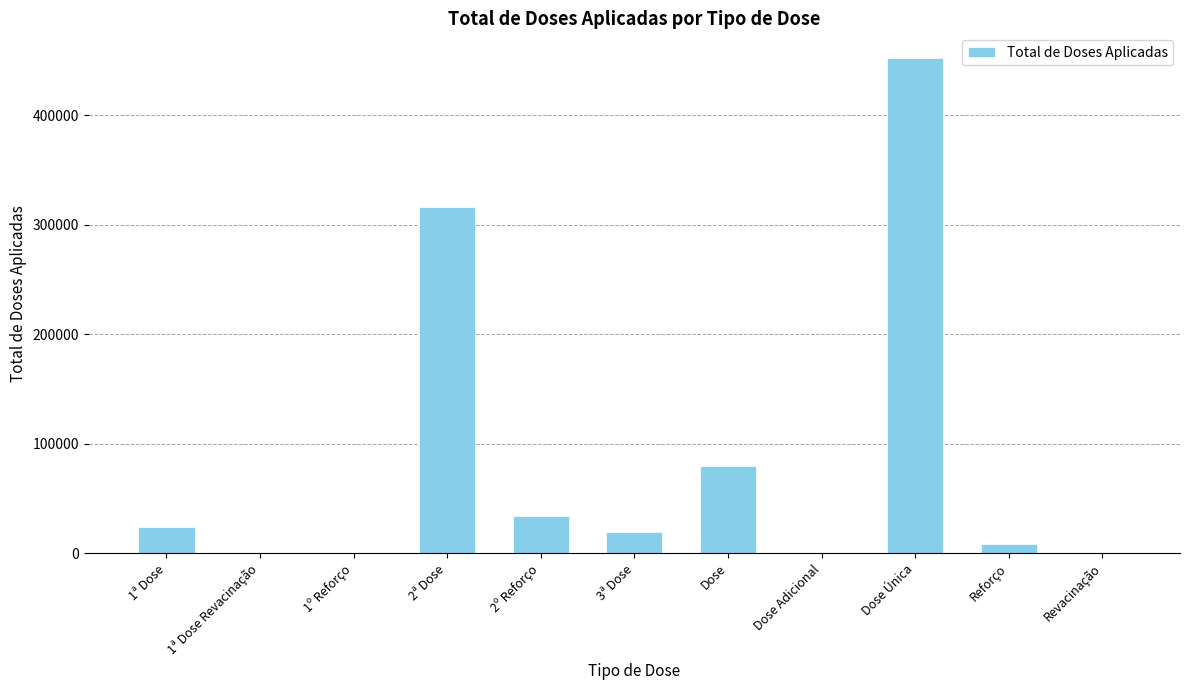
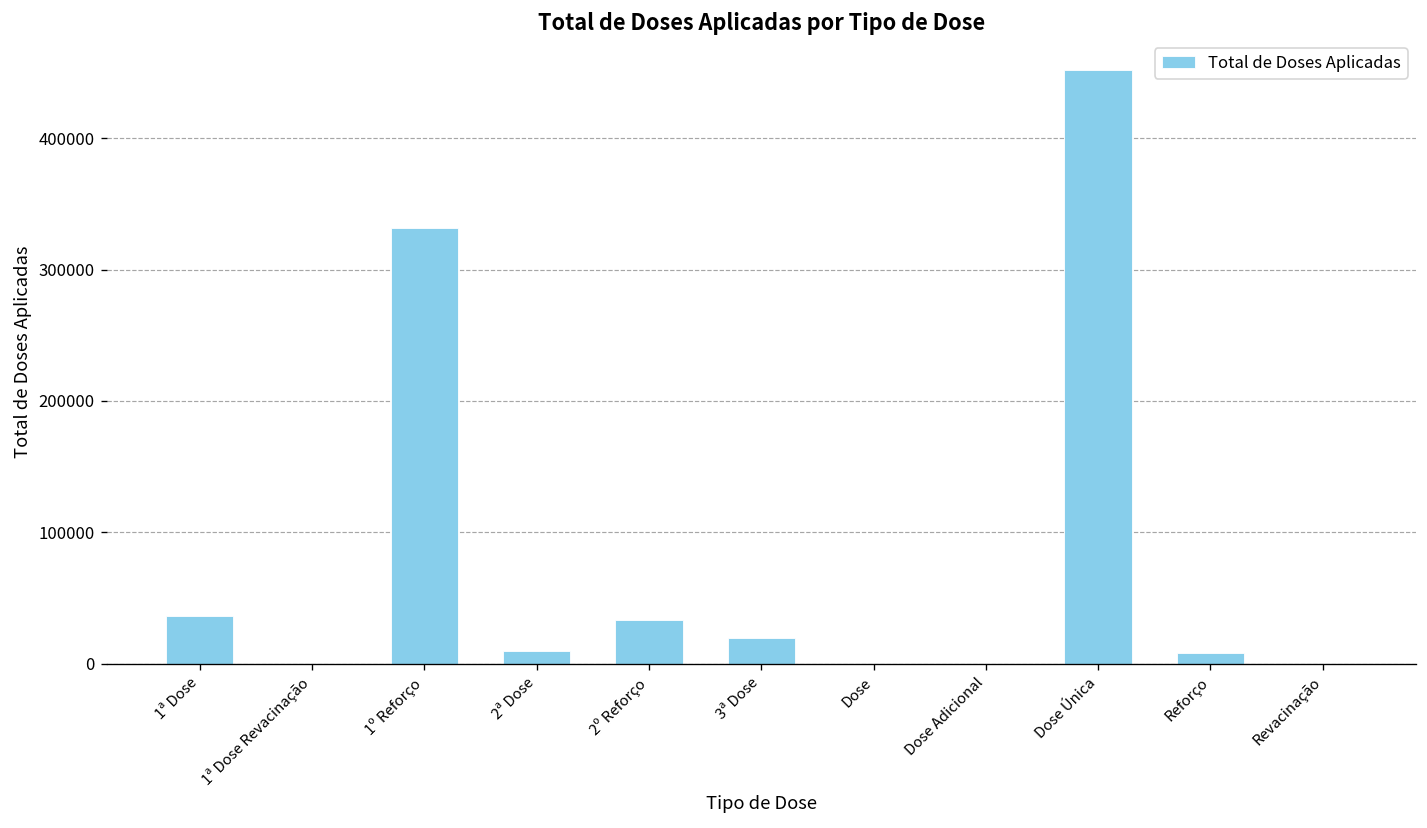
  {
-   "1ª Dose": 24000,
-   "1º Reforço": 0,
-   "2ª Dose": 316000,
+   "1ª Dose": 36000,
+   "1º Reforço": 332000,
+   "2ª Dose": 10000,
    "2º Reforço": 34000,
    "3ª Dose": 19000,
-   "Dose": 80000,
+   "Dose": 0,
    "Dose Única": 452000,
    "Reforço": 8000
  }
